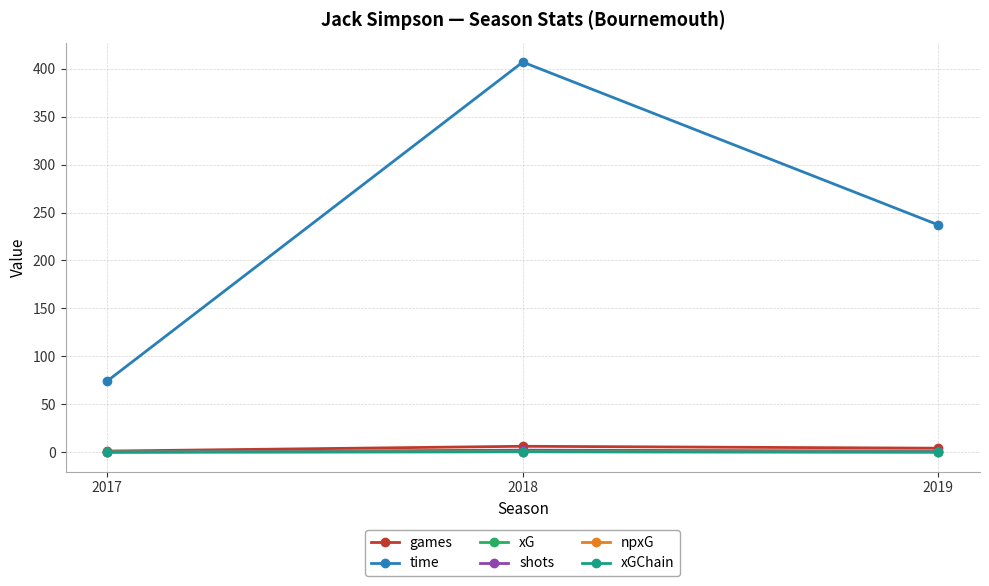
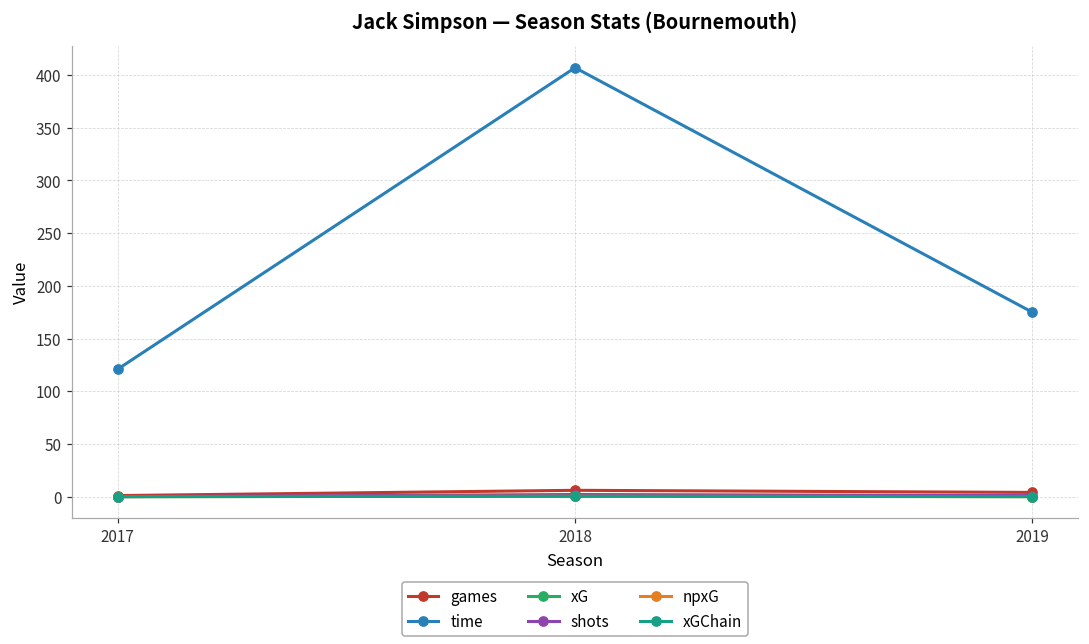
  {
    "games": {
      "2018": 10,
      "2019": 0
    },
    "time": {
-     "2017": 70,
+     "2017": 120,
      "2018": 410,
-     "2019": 240
+     "2019": 180
    }
  }
